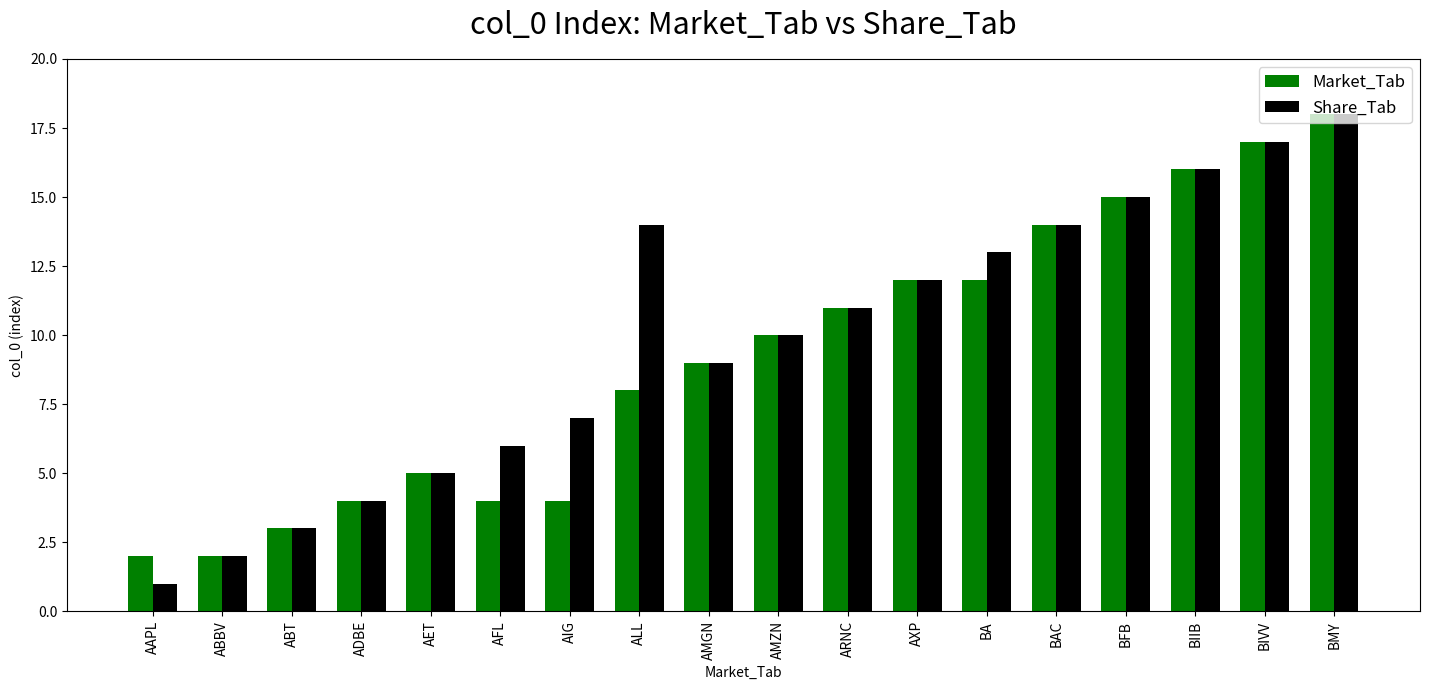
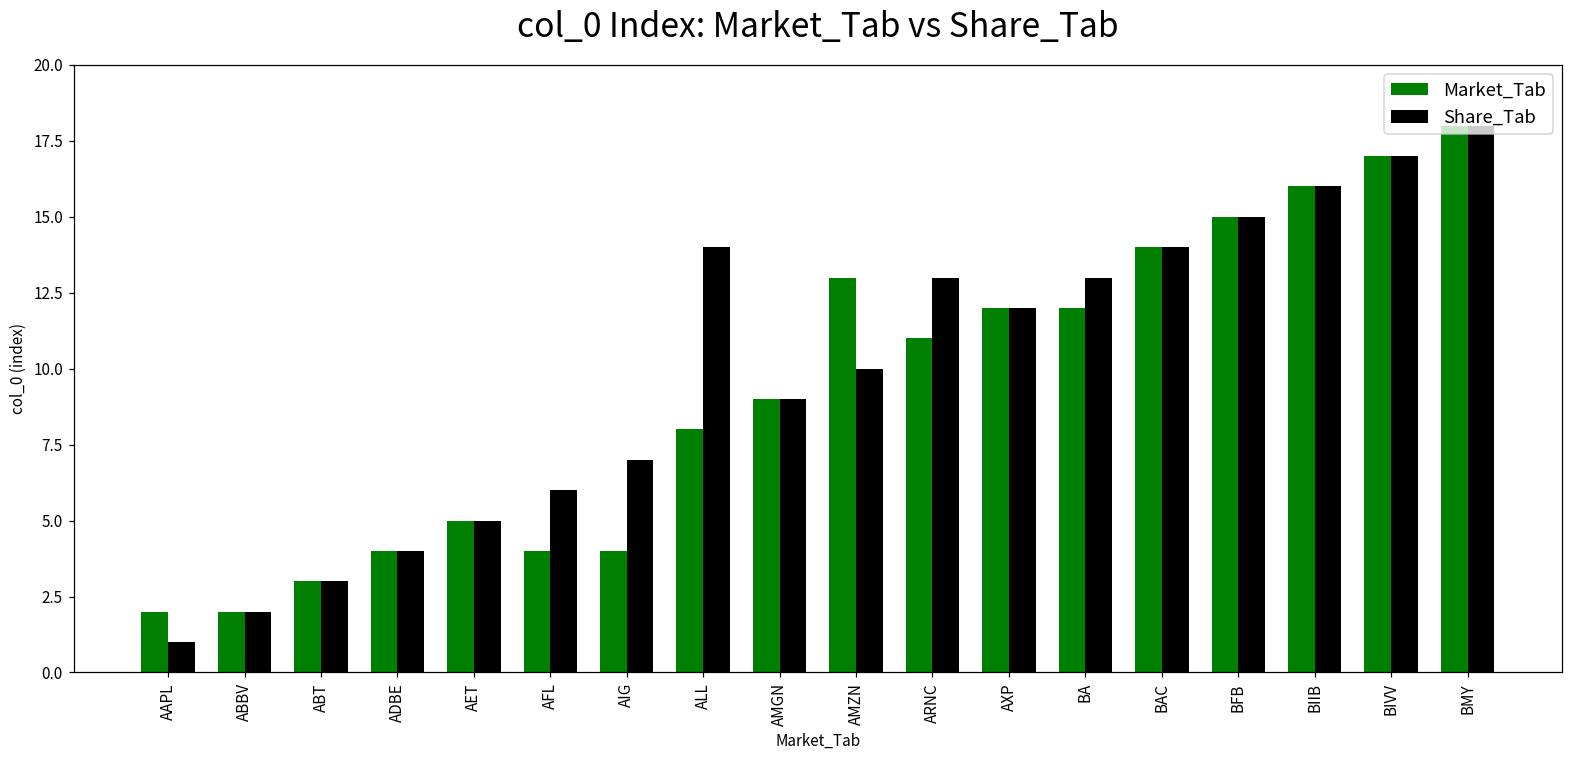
  {
    "Market_Tab": {
      "AAPL": 2,
      "ABBV": 2,
      "ABT": 3,
      "ADBE": 4,
      "AET": 5,
      "AFL": 4,
      "AIG": 4,
      "ALL": 8,
      "AMGN": 9,
-     "AMZN": 10,
+     "AMZN": 13,
      "ARNC": 11,
      "AXP": 12,
      "BA": 12,
      "BAC": 14,
      "BFB": 15,
      "BIIB": 16,
      "BIVV": 17
    },
    "Share_Tab": {
      "AAPL": 1,
      "ABBV": 2,
      "ABT": 3,
      "ADBE": 4,
      "AET": 5,
      "AFL": 6,
      "AIG": 7,
      "ALL": 14,
      "AMGN": 9,
      "AMZN": 10,
-     "ARNC": 11,
+     "ARNC": 13,
      "AXP": 12,
      "BA": 13,
      "BAC": 14,
      "BFB": 15,
      "BIIB": 16,
      "BIVV": 17
    }
  }
